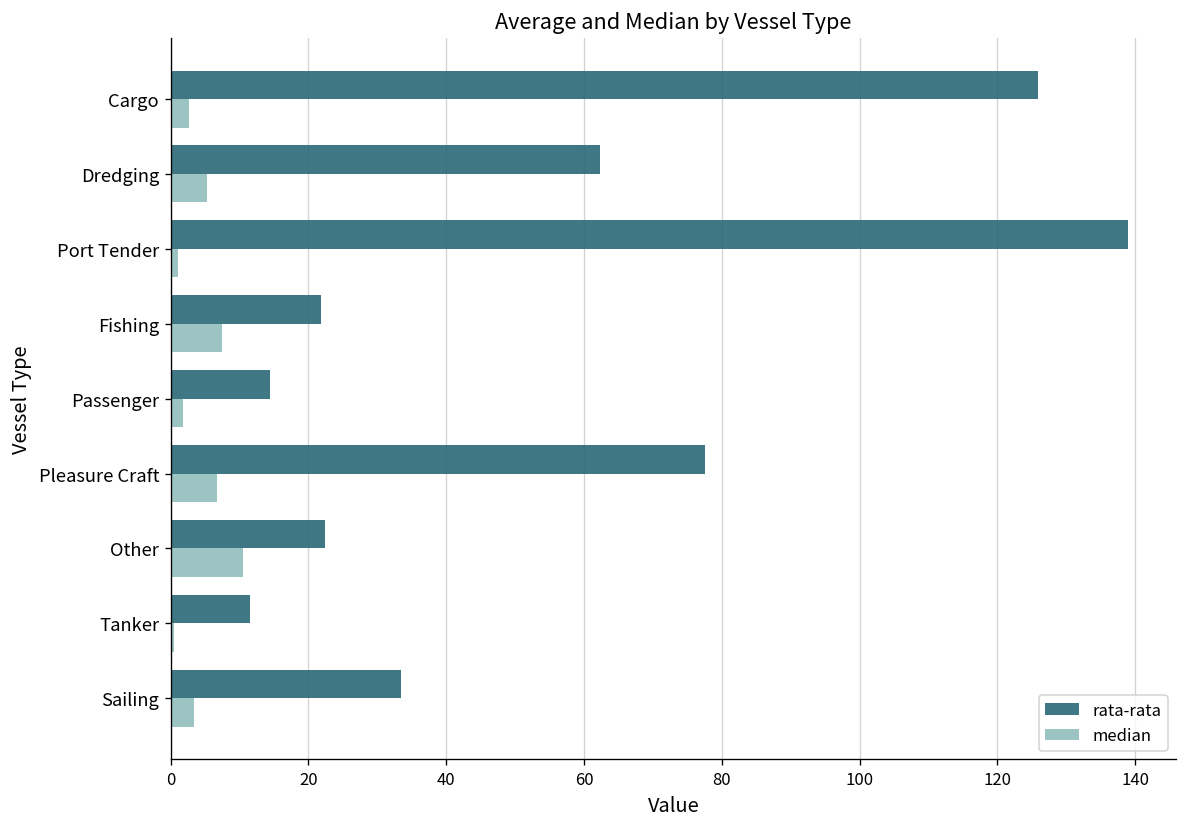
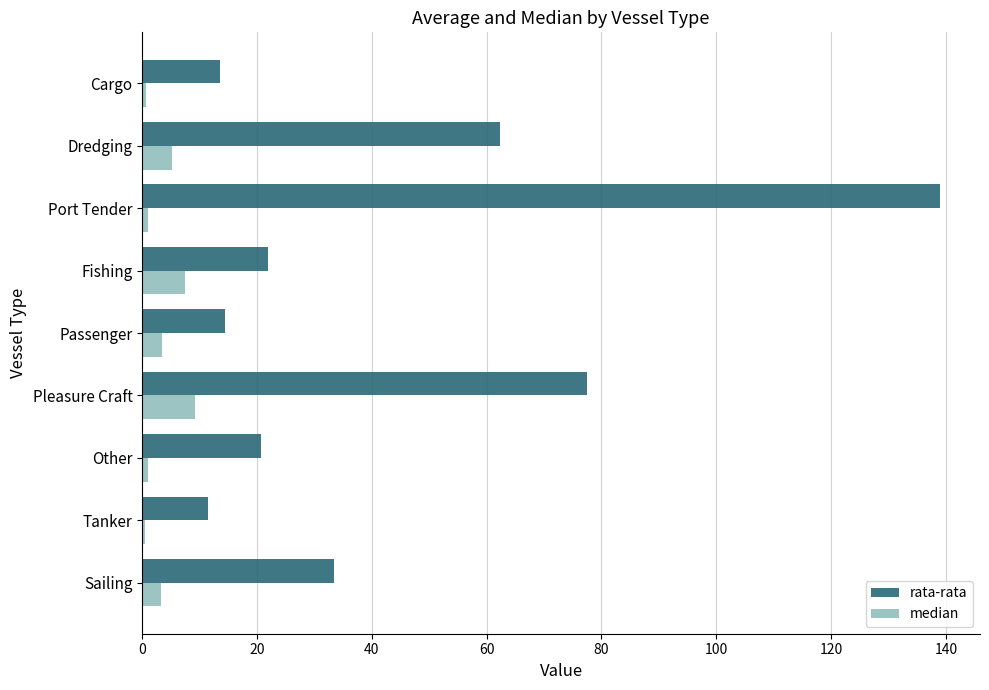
  {
    "rata-rata": {
-     "Cargo": 126,
+     "Cargo": 13,
      "Dredging": 62,
      "Port Tender": 139,
      "Fishing": 22,
      "Passenger": 14,
      "Pleasure Craft": 78,
-     "Other": 22,
+     "Other": 21,
      "Tanker": 11,
      "Sailing": 33
    },
    "median": {
-     "Cargo": 3,
+     "Cargo": 1,
      "Dredging": 5,
      "Port Tender": 1,
      "Fishing": 7,
-     "Passenger": 2,
-     "Pleasure Craft": 7,
-     "Other": 11,
+     "Passenger": 3,
+     "Pleasure Craft": 9,
+     "Other": 1,
      "Tanker": 0,
      "Sailing": 3
    }
  }
